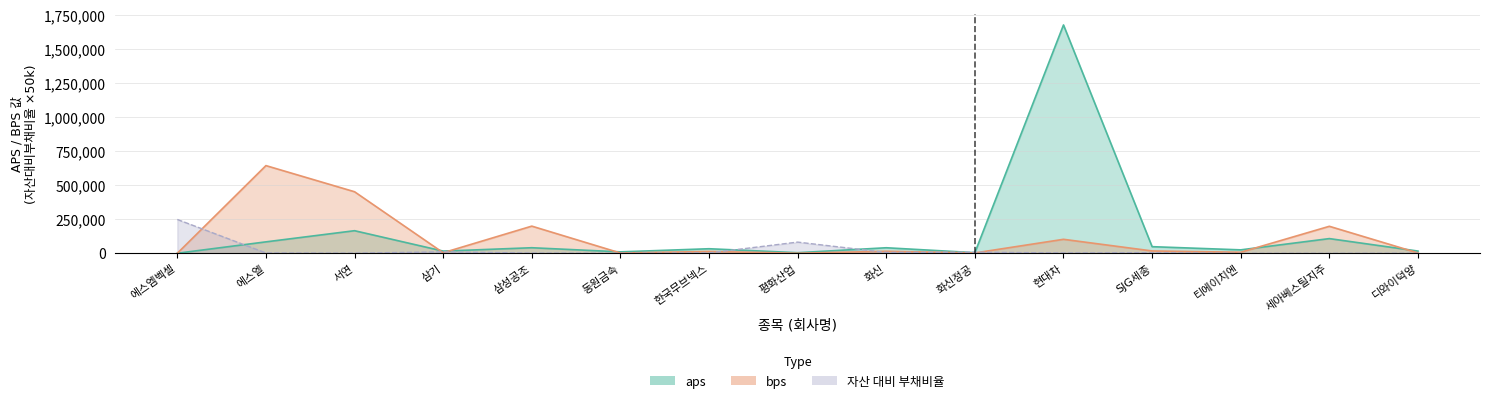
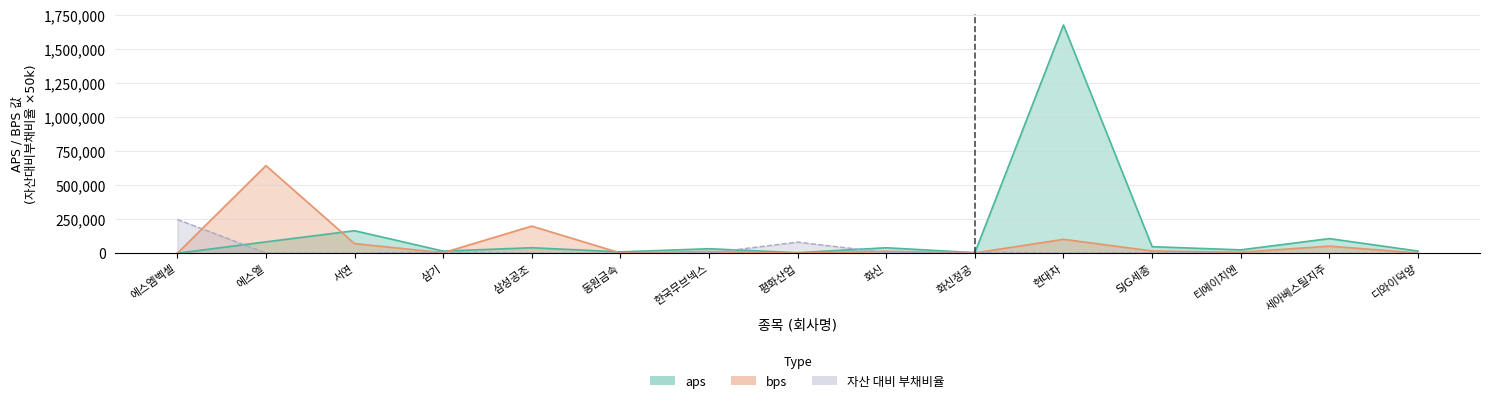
  {
    "bps": {
      "에스엘": "640,000",
-     "서연": "450,000",
+     "서연": "70,000",
      "삼성공조": "200,000",
      "현대차": "100,000",
-     "세아베스틸지주": "200,000"
+     "세아베스틸지주": "50,000"
    }
  }
